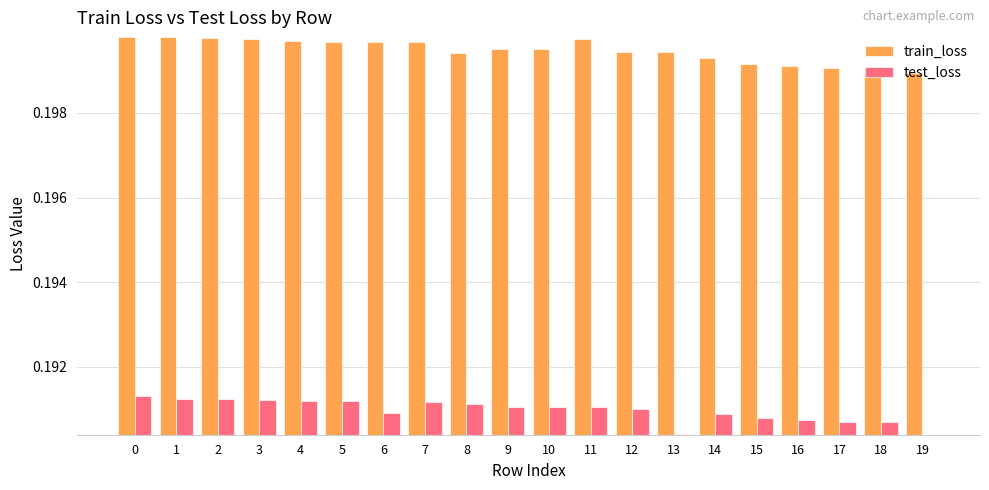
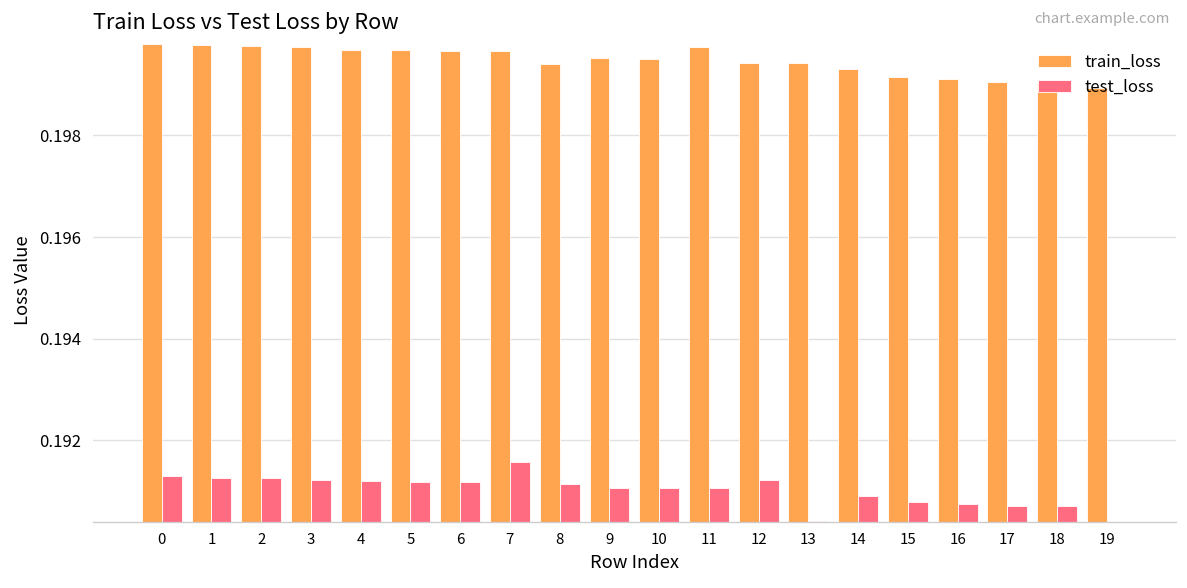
  {
    "train_loss": {
      "0": 0.1998,
      "1": 0.1998,
      "2": 0.1998,
      "3": 0.1997,
      "4": 0.1997,
      "5": 0.1997,
      "6": 0.1997,
      "7": 0.1997,
      "8": 0.1994,
      "9": 0.1995,
      "10": 0.1995,
      "11": 0.1997,
      "12": 0.1994,
      "13": 0.1994,
      "14": 0.1993,
      "15": 0.1992,
      "16": 0.1991,
      "17": 0.1991,
      "18": 0.1990,
      "19": 0.1989
    },
    "test_loss": {
      "0": 0.1913,
      "1": 0.1913,
      "2": 0.1912,
      "3": 0.1912,
      "4": 0.1912,
      "5": 0.1912,
-     "6": 0.1909,
-     "7": 0.1912,
+     "6": 0.1912,
+     "7": 0.1916,
      "8": 0.1911,
      "9": 0.1911,
      "10": 0.1911,
      "11": 0.1911,
-     "12": 0.1910,
+     "12": 0.1912,
      "13": 0.1904,
      "14": 0.1909,
      "15": 0.1908,
      "16": 0.1907,
      "17": 0.1907,
      "18": 0.1907
    }
  }
